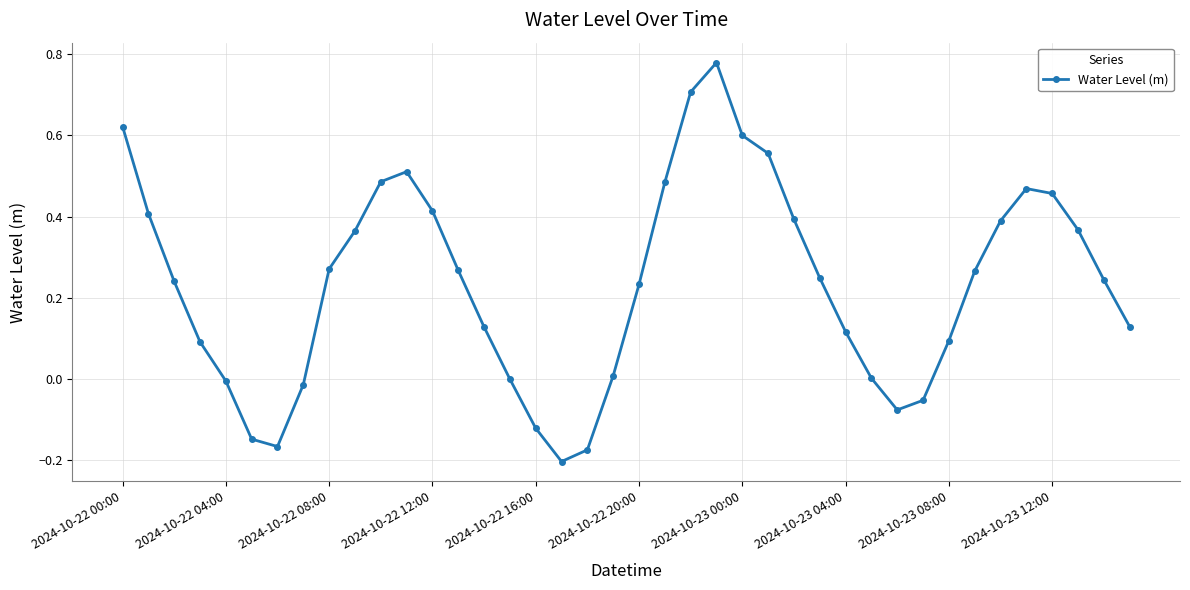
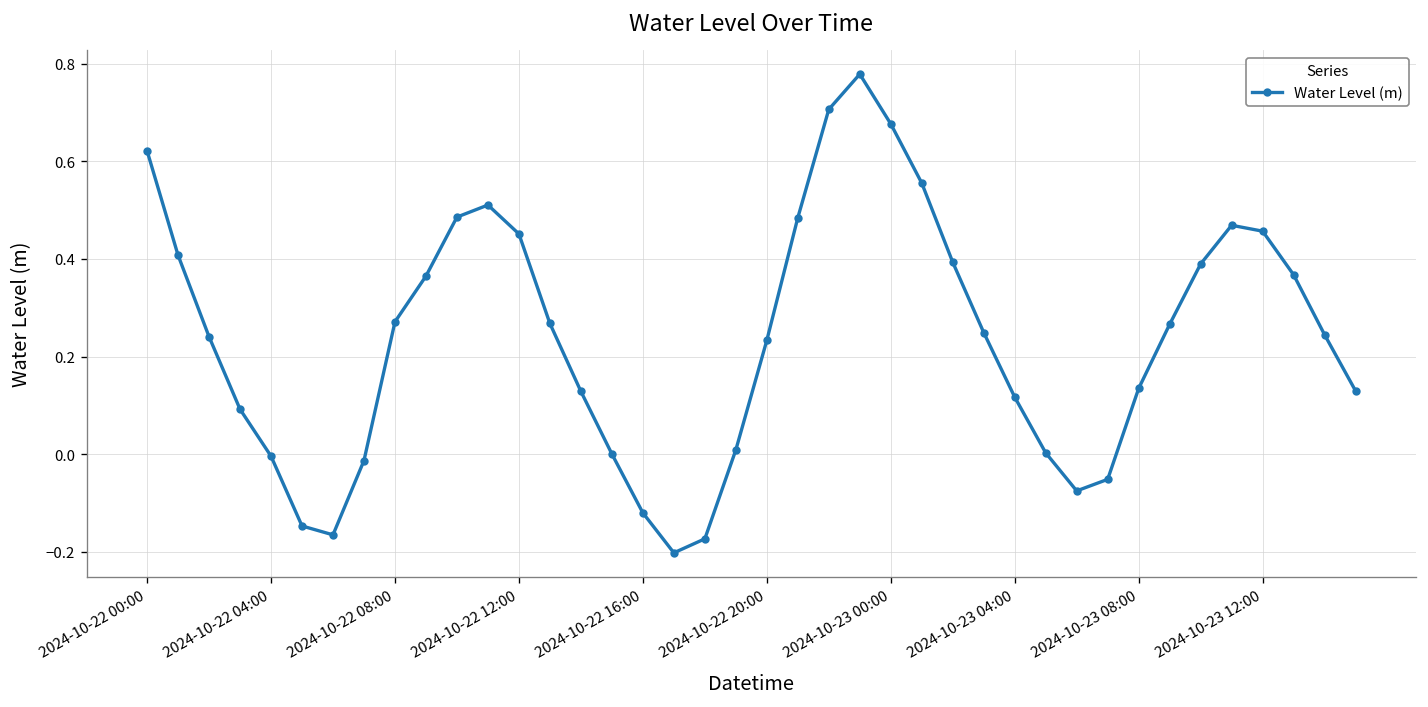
  {
    "2024-10-22 00:00": 0.62,
    "2024-10-22 04:00": 0.00,
    "2024-10-22 08:00": 0.27,
-   "2024-10-22 12:00": 0.41,
+   "2024-10-22 12:00": 0.45,
    "2024-10-22 16:00": -0.12,
    "2024-10-22 20:00": 0.23,
-   "2024-10-23 00:00": 0.60,
+   "2024-10-23 00:00": 0.68,
    "2024-10-23 04:00": 0.12,
-   "2024-10-23 08:00": 0.09,
+   "2024-10-23 08:00": 0.13,
    "2024-10-23 12:00": 0.46
  }
